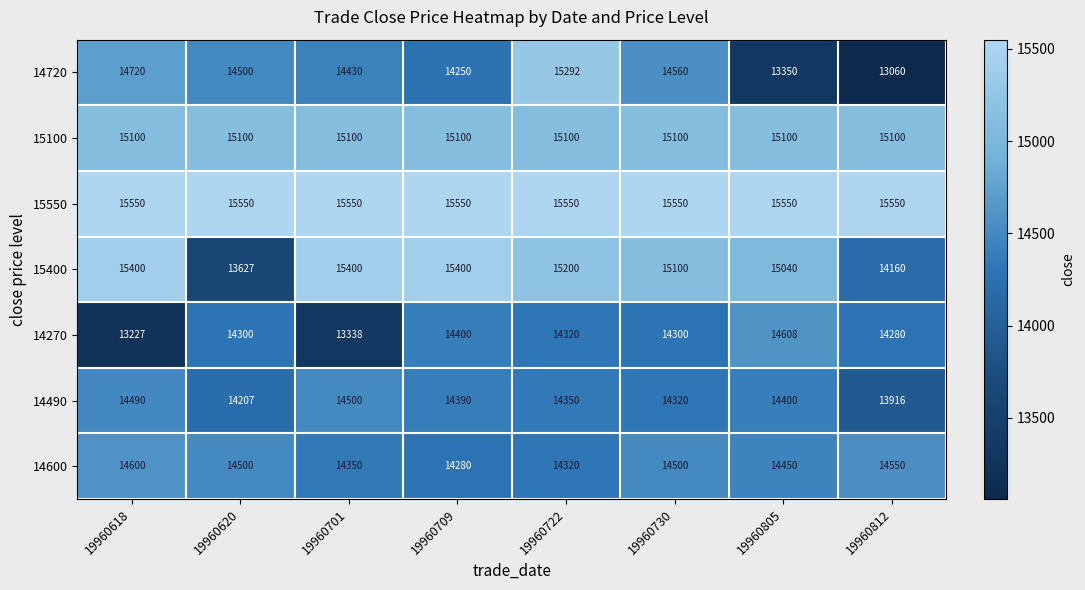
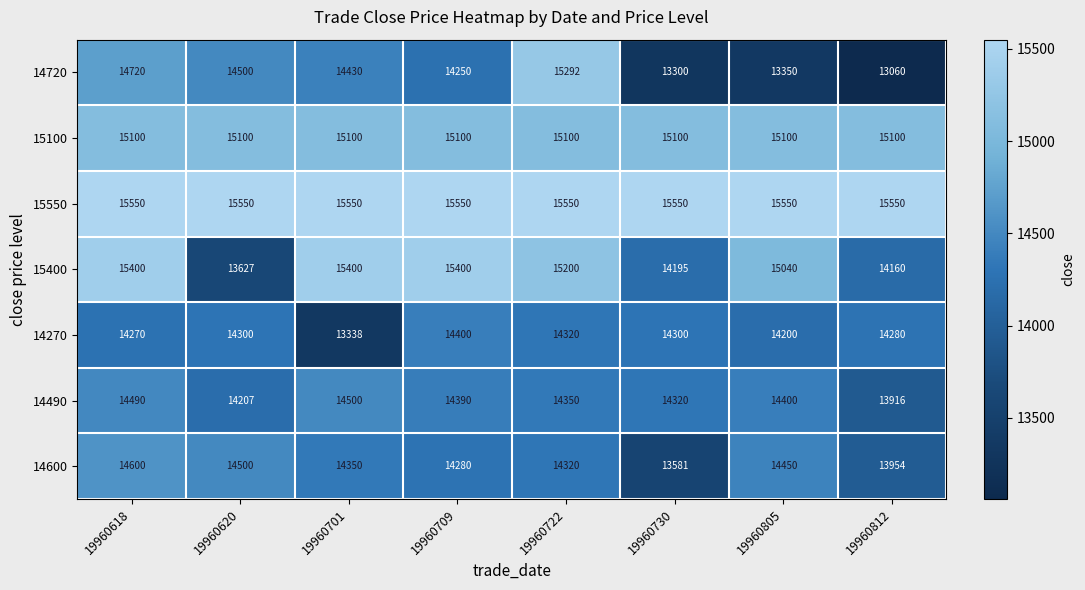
  {
    "14720": {
      "19960618": 14720,
      "19960620": 14500,
      "19960701": 14430,
      "19960709": 14250,
      "19960722": 15292,
-     "19960730": 14560,
+     "19960730": 13300,
      "19960805": 13350,
      "19960812": 13060
    },
    "15100": {
      "19960618": 15100,
      "19960620": 15100,
      "19960701": 15100,
      "19960709": 15100,
      "19960722": 15100,
      "19960730": 15100,
      "19960805": 15100,
      "19960812": 15100
    },
    "15550": {
      "19960618": 15550,
      "19960620": 15550,
      "19960701": 15550,
      "19960709": 15550,
      "19960722": 15550,
      "19960730": 15550,
      "19960805": 15550,
      "19960812": 15550
    },
    "15400": {
      "19960618": 15400,
      "19960620": 13627,
      "19960701": 15400,
      "19960709": 15400,
      "19960722": 15200,
-     "19960730": 15100,
+     "19960730": 14195,
      "19960805": 15040,
      "19960812": 14160
    },
    "14270": {
-     "19960618": 13227,
+     "19960618": 14270,
      "19960620": 14300,
      "19960701": 13338,
      "19960709": 14400,
      "19960722": 14320,
      "19960730": 14300,
-     "19960805": 14608,
+     "19960805": 14200,
      "19960812": 14280
    },
    "14490": {
      "19960618": 14490,
      "19960620": 14207,
      "19960701": 14500,
      "19960709": 14390,
      "19960722": 14350,
      "19960730": 14320,
      "19960805": 14400,
      "19960812": 13916
    },
    "14600": {
      "19960618": 14600,
      "19960620": 14500,
      "19960701": 14350,
      "19960709": 14280,
      "19960722": 14320,
-     "19960730": 14500,
+     "19960730": 13581,
      "19960805": 14450,
-     "19960812": 14550
+     "19960812": 13954
    }
  }
